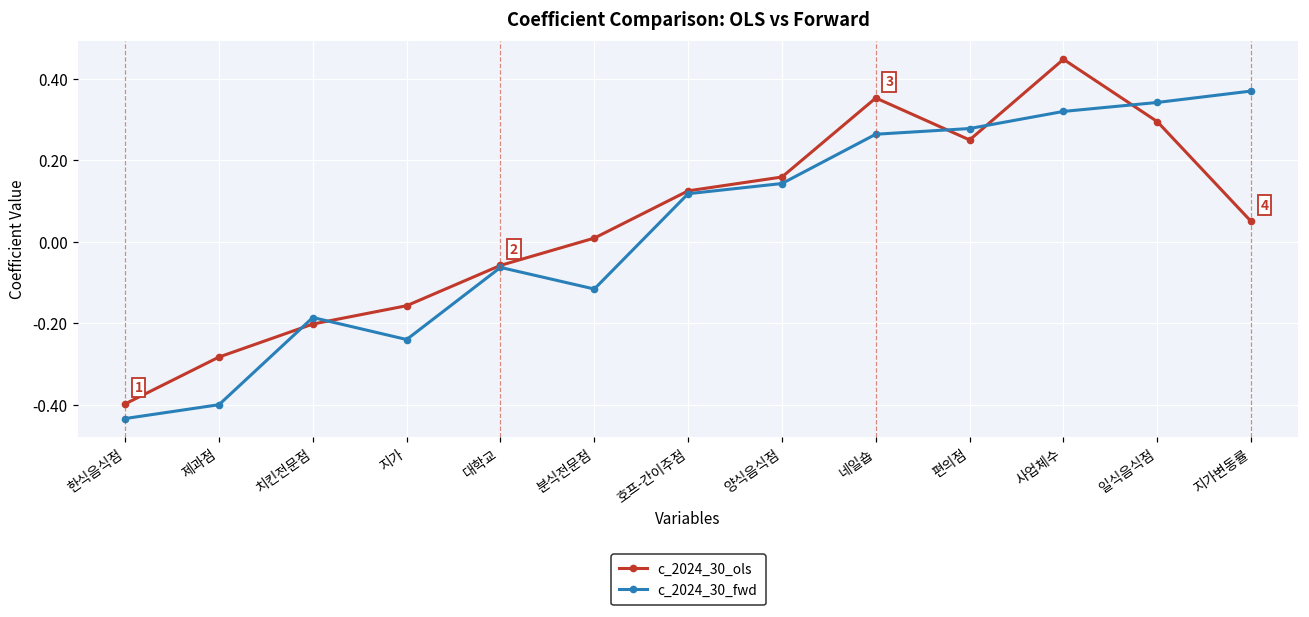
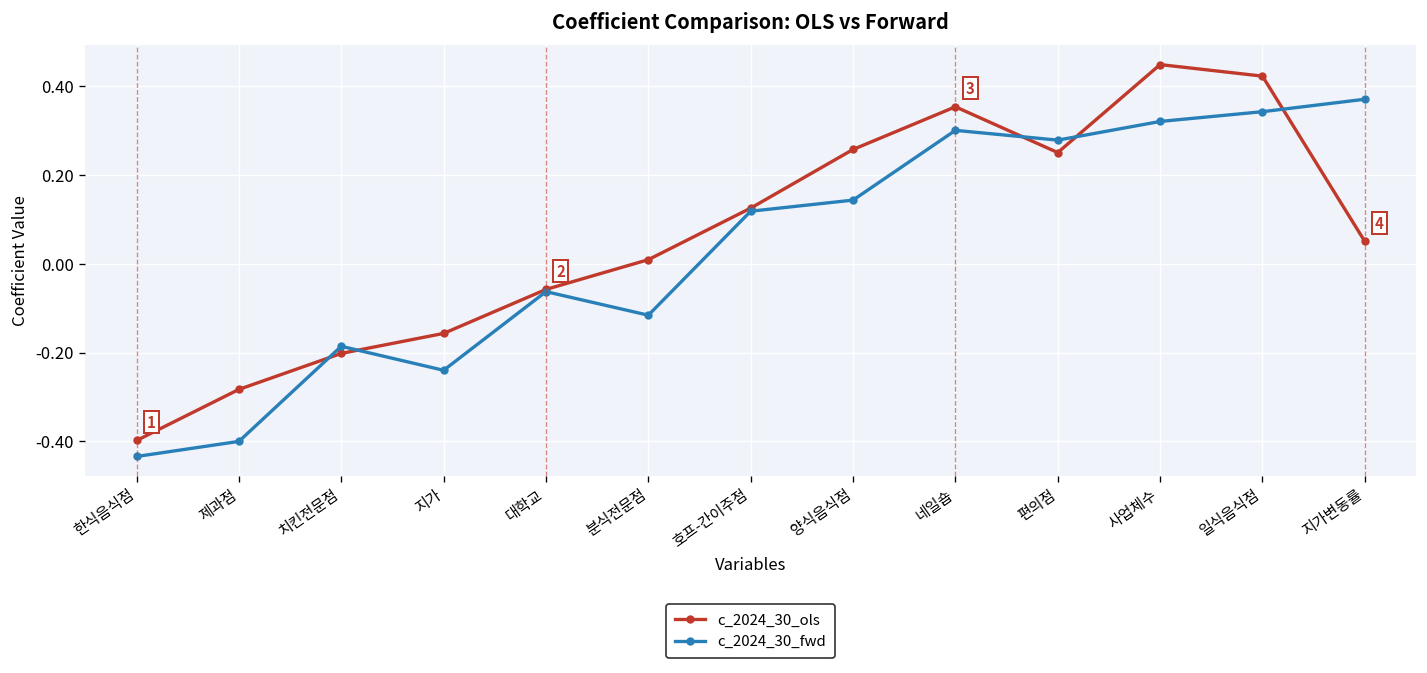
  {
    "c_2024_30_ols": {
      "제과점": -0.28,
      "치킨전문점": -0.20,
      "지가": -0.16,
      "분식전문점": 0.01,
      "호프-간이주점": 0.13,
-     "양식음식점": 0.16,
+     "양식음식점": 0.26,
      "편의점": 0.25,
      "사업체수": 0.45,
-     "일식음식점": 0.30
+     "일식음식점": 0.42
    },
    "c_2024_30_fwd": {
      "한식음식점": -0.43,
      "제과점": -0.40,
      "치킨전문점": -0.19,
      "지가": -0.24,
      "분식전문점": -0.12,
      "호프-간이주점": 0.12,
      "양식음식점": 0.14,
-     "네일숍": 0.26,
+     "네일숍": 0.30,
      "편의점": 0.28,
      "사업체수": 0.32,
      "일식음식점": 0.34,
      "지가변동률": 0.37
    }
  }
